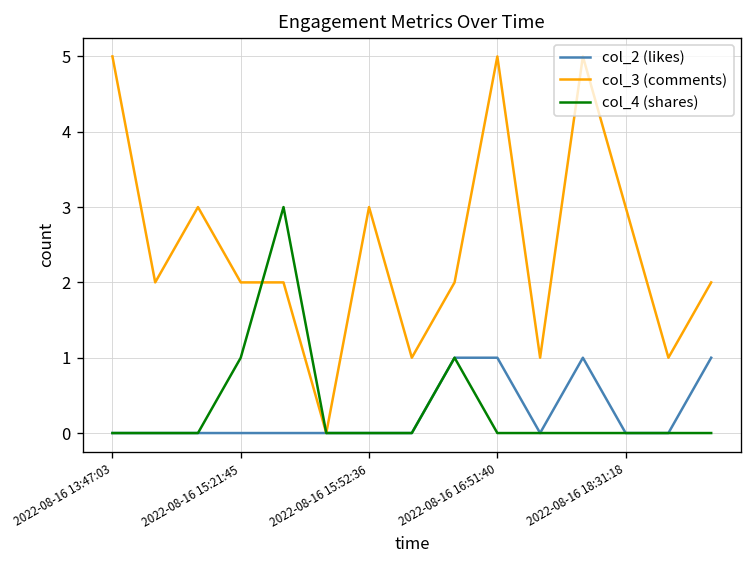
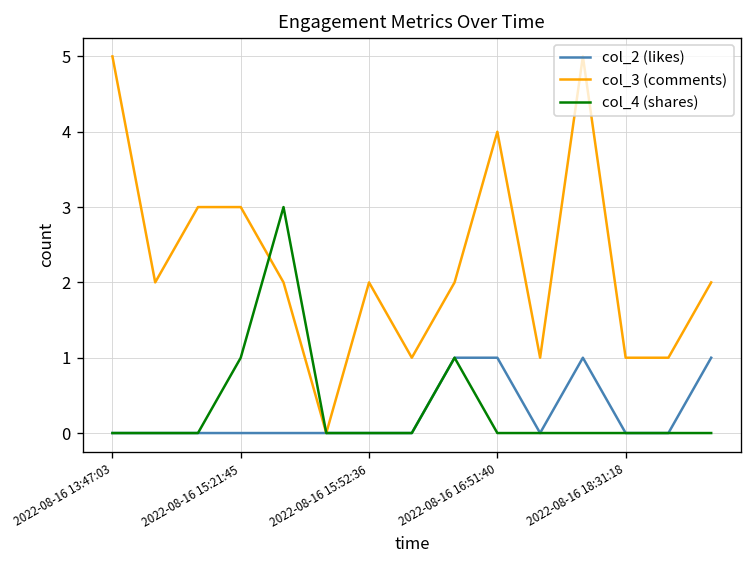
  {
    "col_2 (likes)": {
      "2022-08-16 15:21:45": 0,
      "2022-08-16 16:51:40": 1
    },
    "col_3 (comments)": {
      "2022-08-16 13:47:03": 5,
-     "2022-08-16 15:21:45": 2,
-     "2022-08-16 15:52:36": 3,
-     "2022-08-16 16:51:40": 5,
-     "2022-08-16 18:31:18": 3
+     "2022-08-16 15:21:45": 3,
+     "2022-08-16 15:52:36": 2,
+     "2022-08-16 16:51:40": 4,
+     "2022-08-16 18:31:18": 1
    },
    "col_4 (shares)": {
      "2022-08-16 15:21:45": 1,
      "2022-08-16 16:51:40": 0
    }
  }
